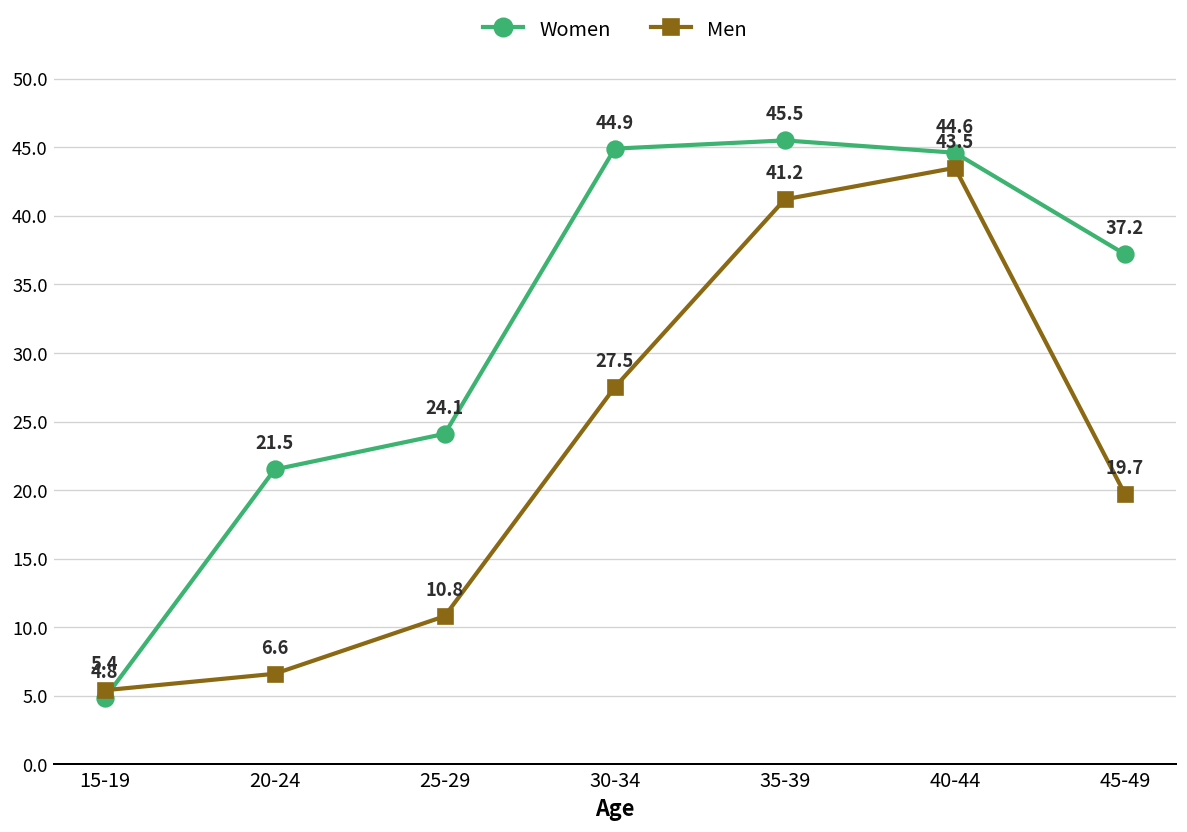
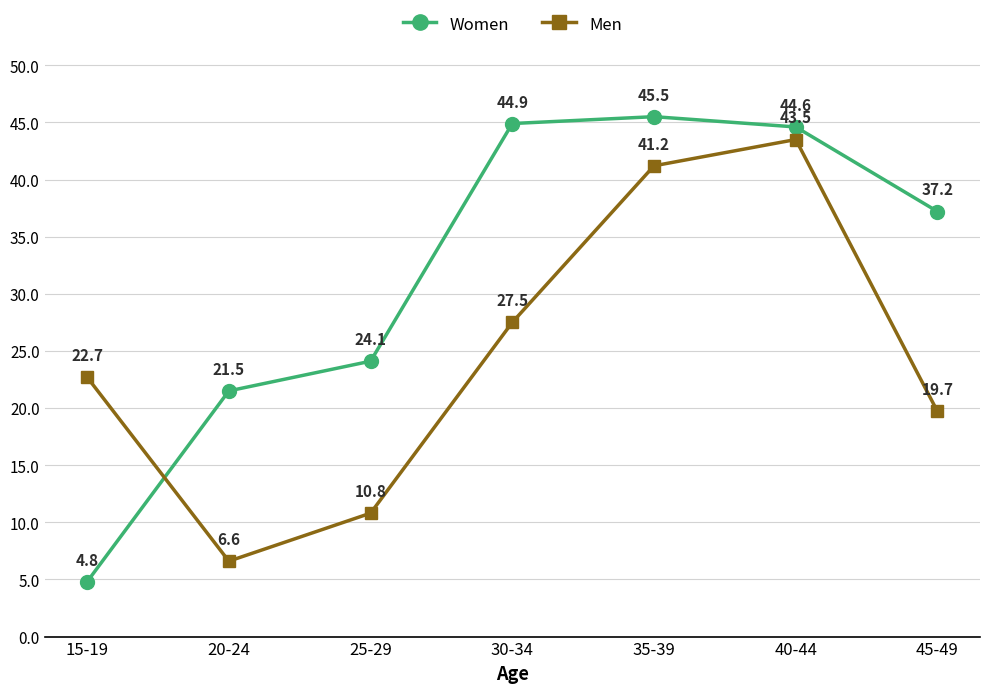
  {
    "Women": {
      "15-19": 4.8,
      "20-24": 21.5,
      "25-29": 24.1,
      "30-34": 44.9,
      "35-39": 45.5,
      "45-49": 37.2
    },
    "Men": {
-     "15-19": 5.4,
+     "15-19": 22.7,
      "20-24": 6.6,
      "25-29": 10.8,
      "30-34": 27.5,
      "35-39": 41.2,
      "45-49": 19.7
    }
  }
